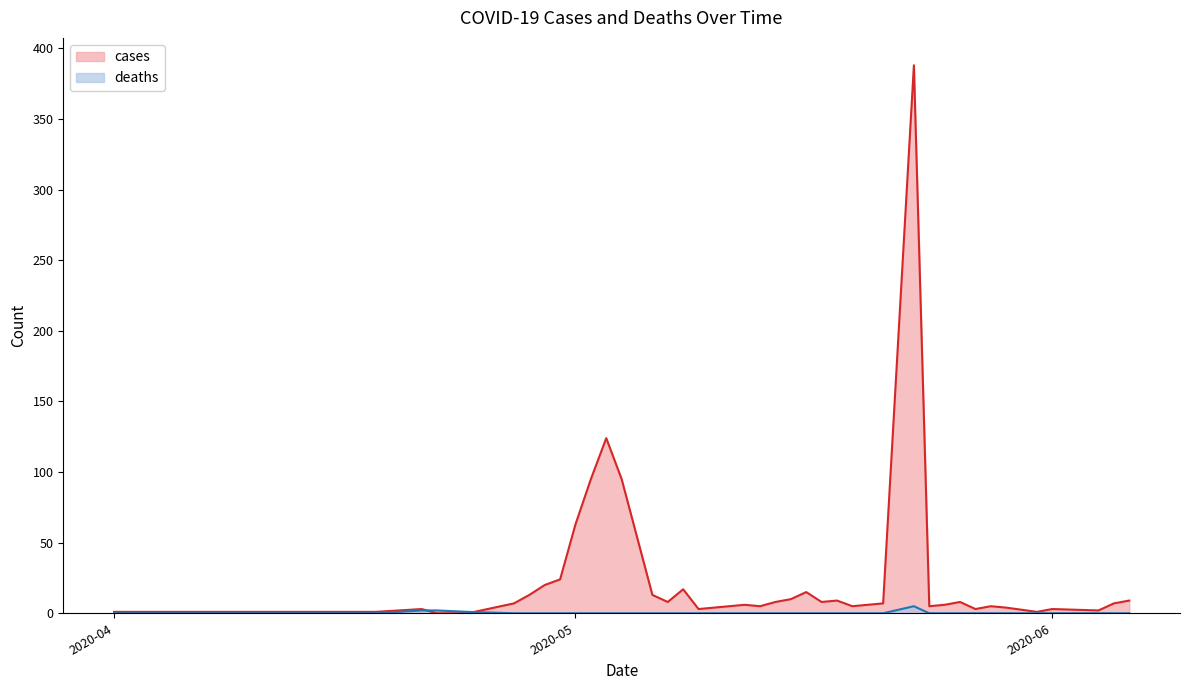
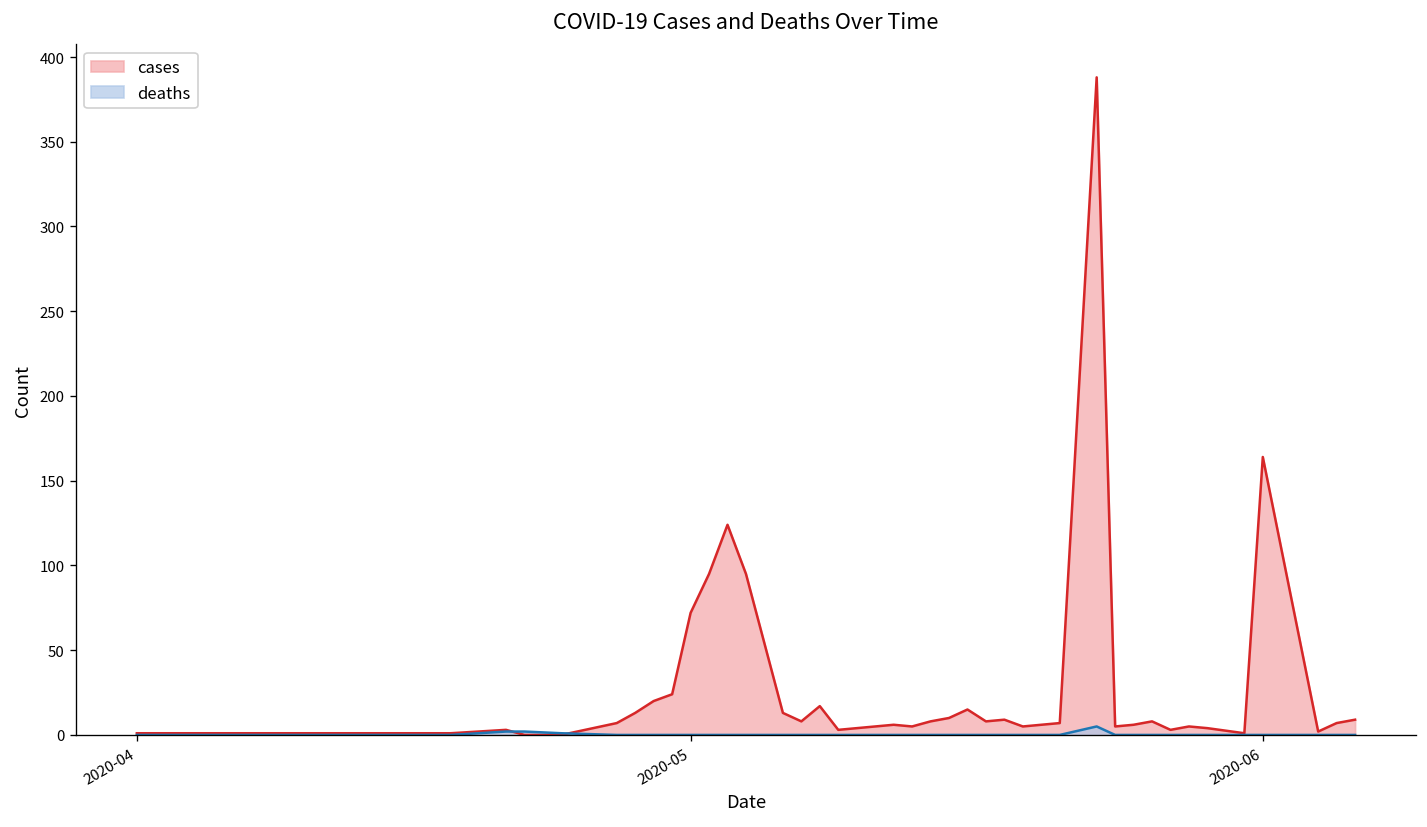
  {
    "cases": {
-     "2020-05": 63,
-     "2020-06": 3
+     "2020-05": 72,
+     "2020-06": 164
    },
    "deaths": {
      "2020-05": 0,
      "2020-06": 0
    }
  }
